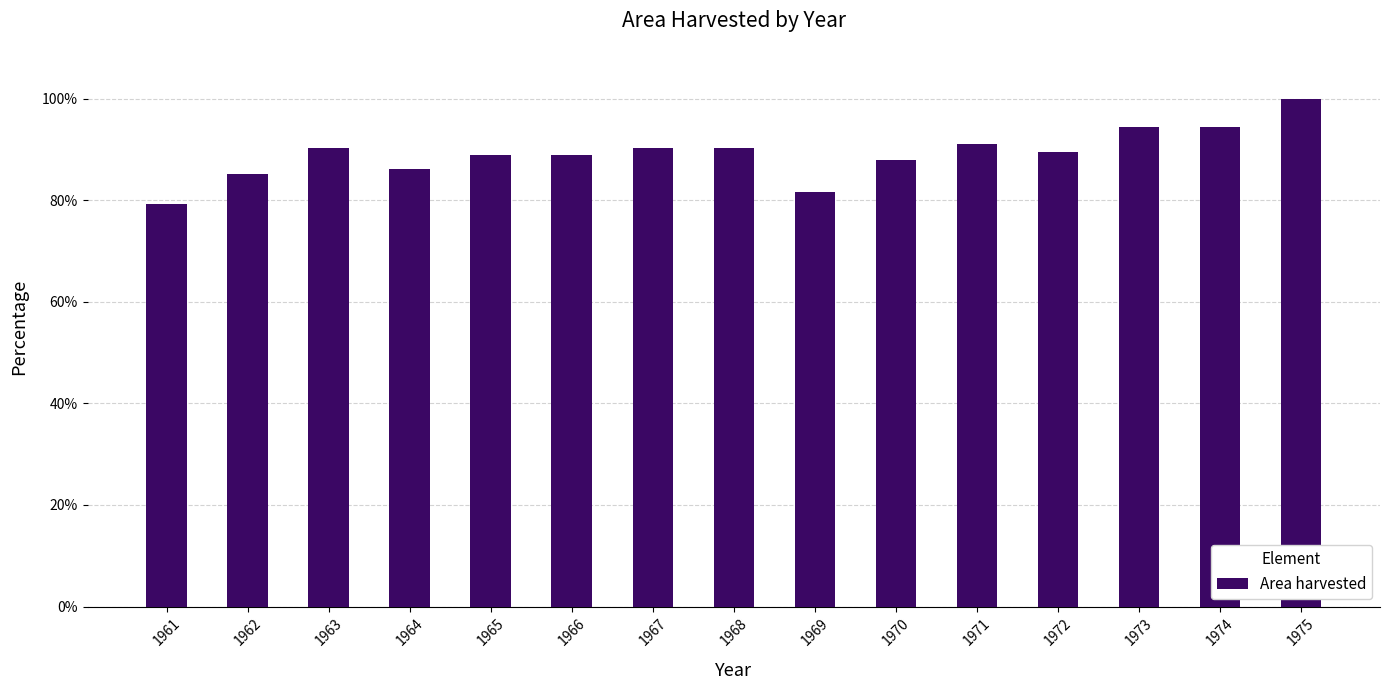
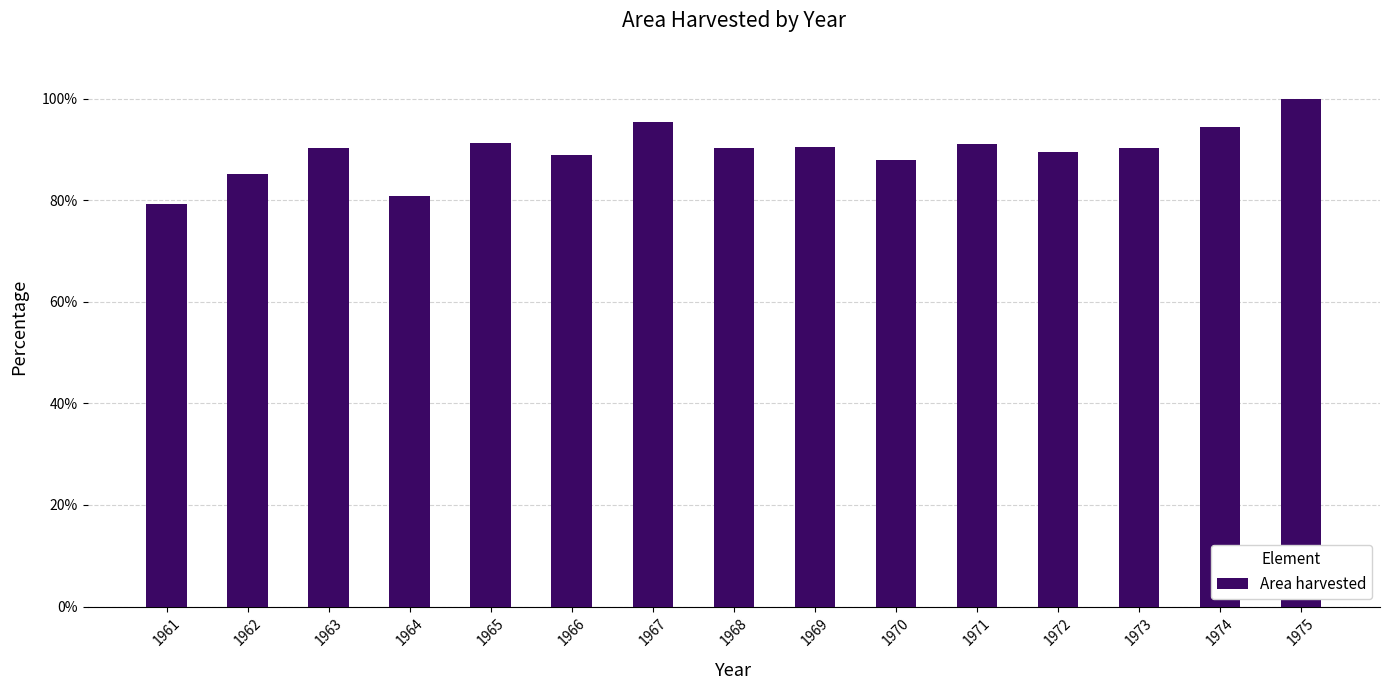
  {
    "1961": "79%",
    "1962": "85%",
    "1963": "90%",
-   "1964": "86%",
-   "1965": "89%",
+   "1964": "81%",
+   "1965": "91%",
    "1966": "89%",
-   "1967": "90%",
+   "1967": "95%",
    "1968": "90%",
-   "1969": "82%",
+   "1969": "91%",
    "1970": "88%",
    "1971": "91%",
    "1972": "90%",
-   "1973": "94%",
+   "1973": "90%",
    "1974": "94%",
    "1975": "100%"
  }
